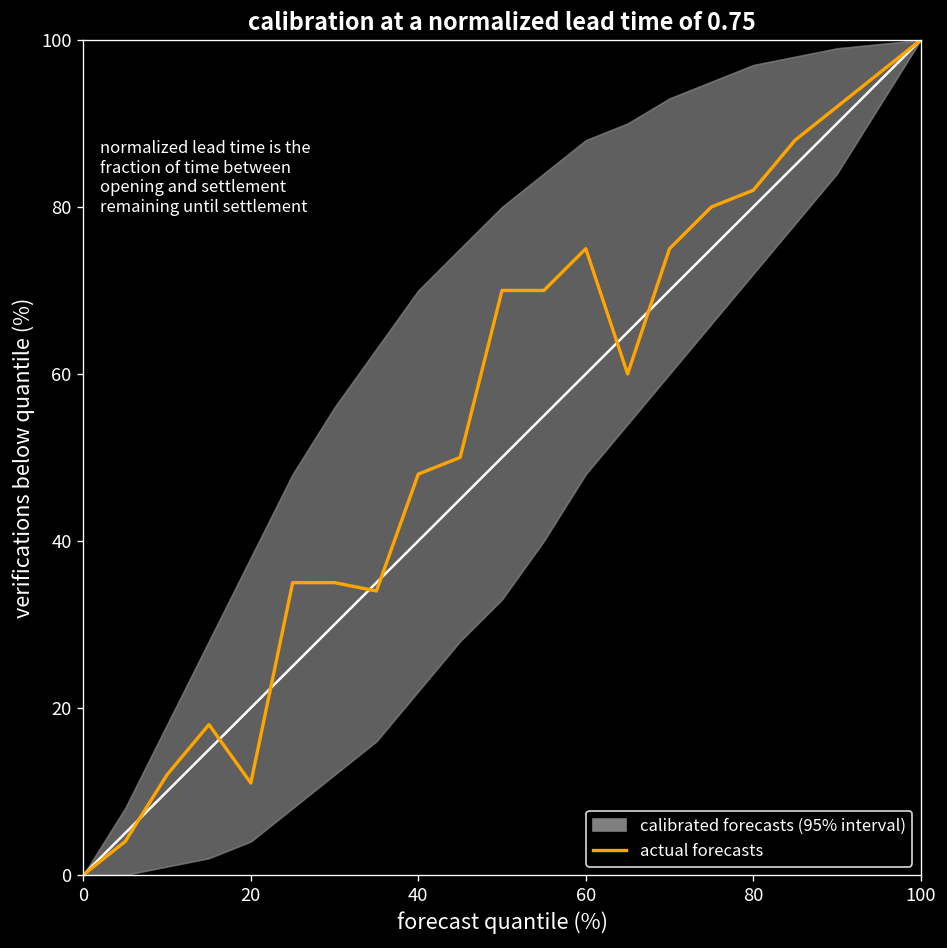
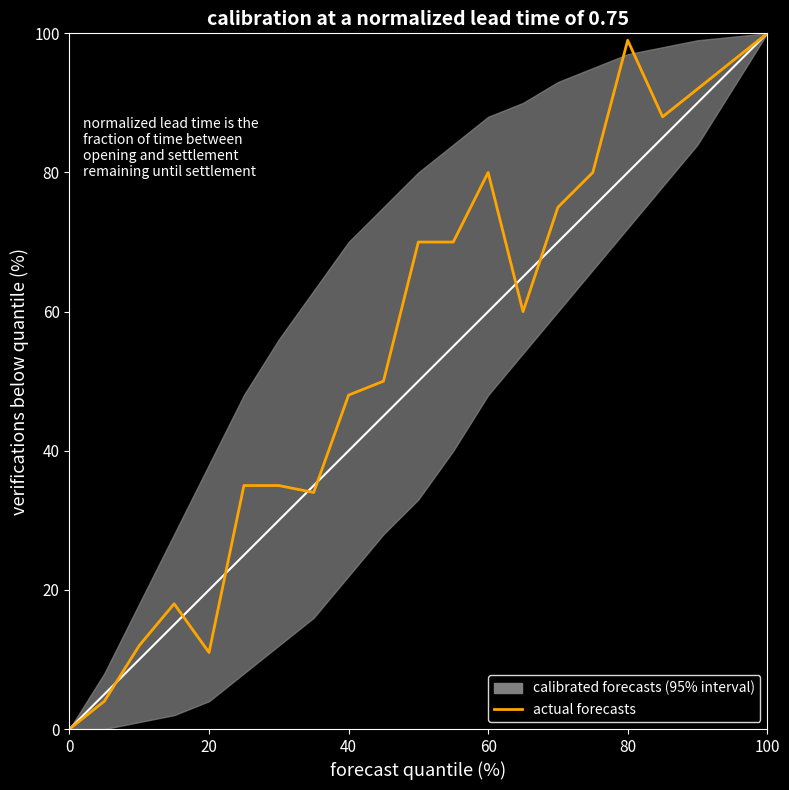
  {
    "actual forecasts": {
      "20": 11,
      "40": 48,
-     "60": 75,
-     "80": 82
+     "60": 80,
+     "80": 99
    }
  }
